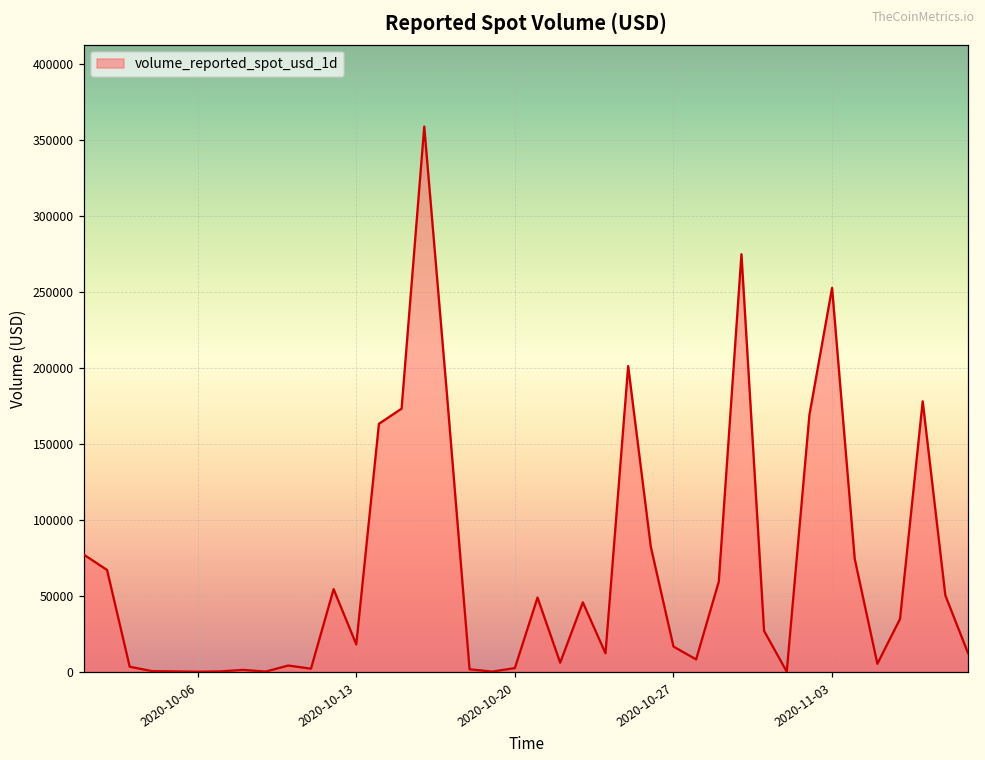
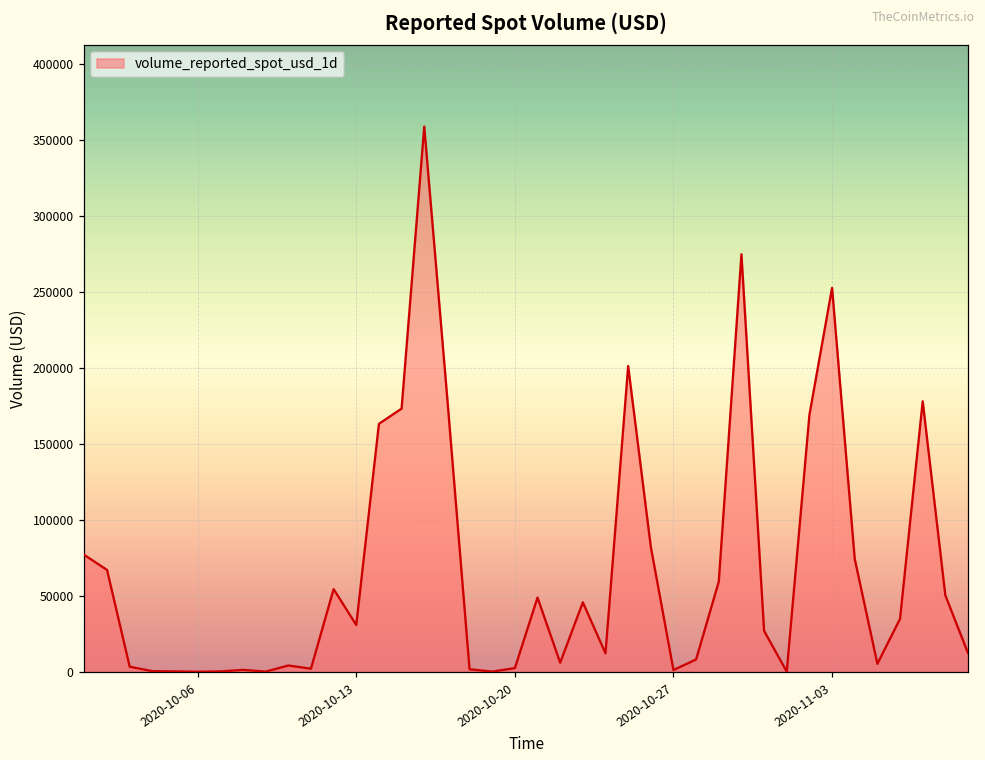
  {
    "2020-10-06": 0,
-   "2020-10-13": 18000,
+   "2020-10-13": 31000,
    "2020-10-20": 2000,
-   "2020-10-27": 17000,
+   "2020-10-27": 1000,
    "2020-11-03": 253000
  }
